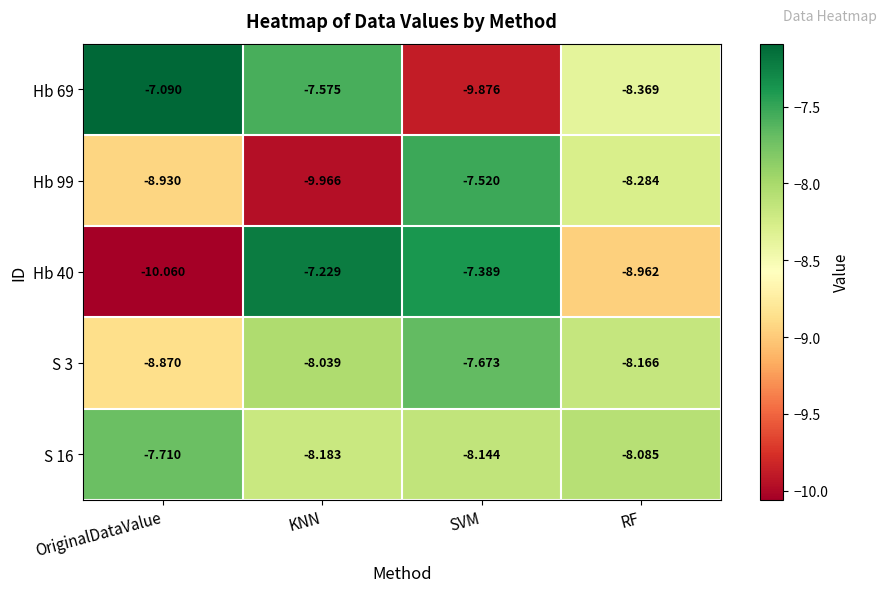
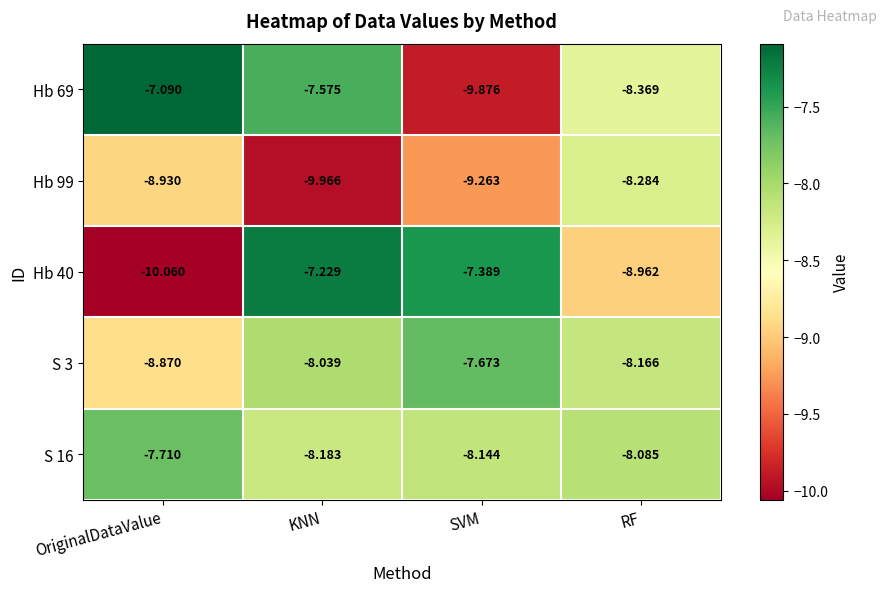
  {
    "Hb 69": {
      "OriginalDataValue": -7.090,
      "KNN": -7.575,
      "SVM": -9.876,
      "RF": -8.369
    },
    "Hb 99": {
      "OriginalDataValue": -8.930,
      "KNN": -9.966,
-     "SVM": -7.520,
+     "SVM": -9.263,
      "RF": -8.284
    },
    "Hb 40": {
      "OriginalDataValue": -10.060,
      "KNN": -7.229,
      "SVM": -7.389,
      "RF": -8.962
    },
    "S 3": {
      "OriginalDataValue": -8.870,
      "KNN": -8.039,
      "SVM": -7.673,
      "RF": -8.166
    },
    "S 16": {
      "OriginalDataValue": -7.710,
      "KNN": -8.183,
      "SVM": -8.144,
      "RF": -8.085
    }
  }
